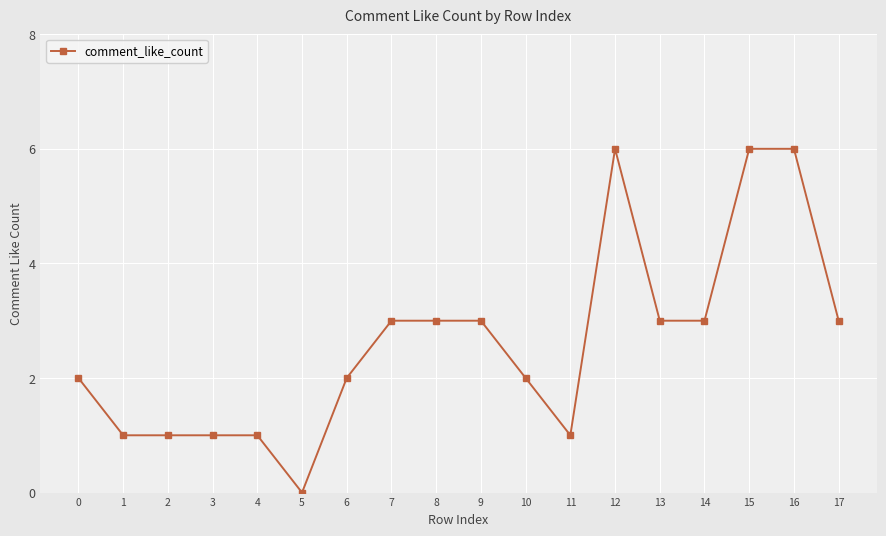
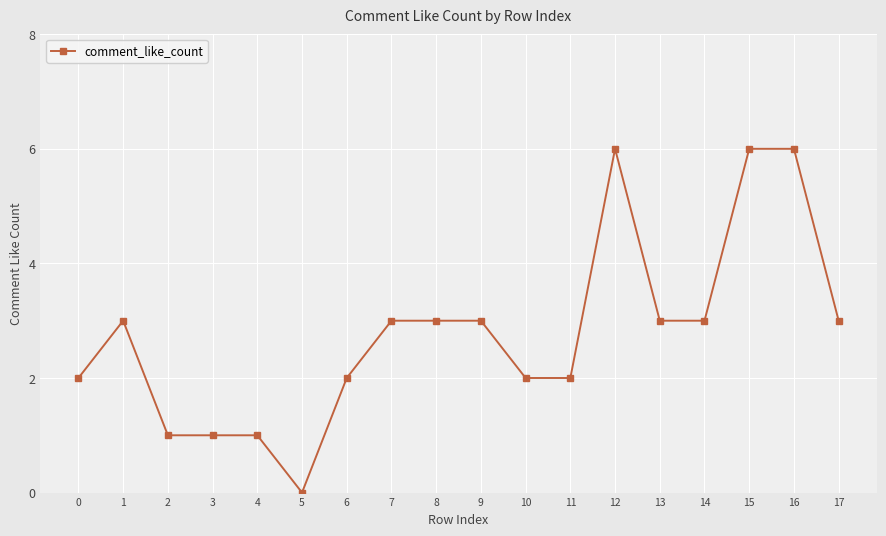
  {
    "0": 2,
-   "1": 1,
+   "1": 3,
    "2": 1,
    "3": 1,
    "4": 1,
    "5": 0,
    "6": 2,
    "7": 3,
    "8": 3,
    "9": 3,
    "10": 2,
-   "11": 1,
+   "11": 2,
    "12": 6,
    "13": 3,
    "14": 3,
    "15": 6,
    "16": 6,
    "17": 3
  }
